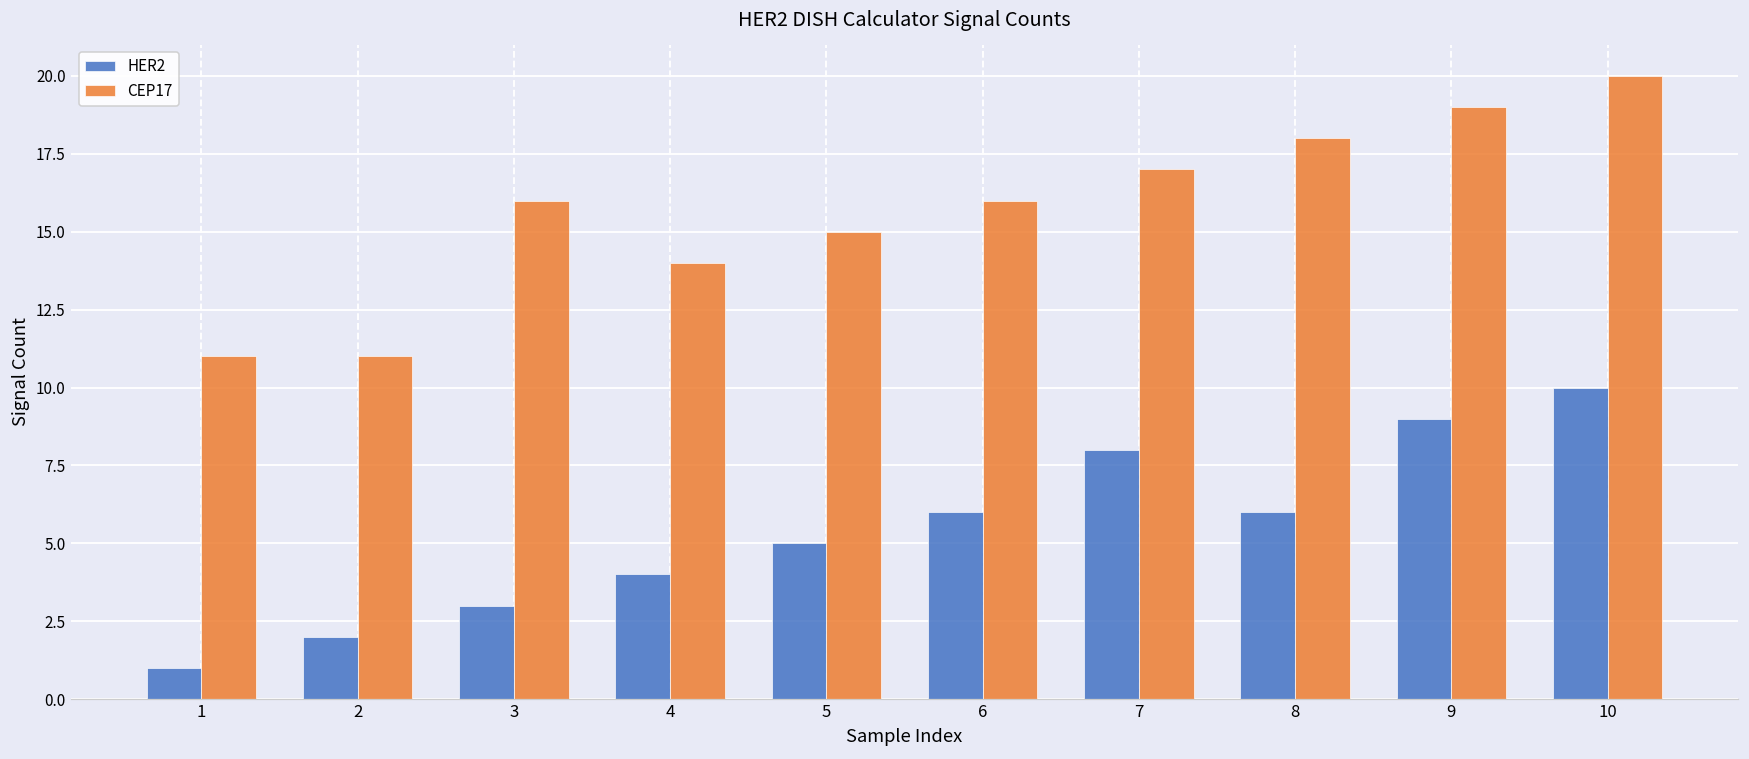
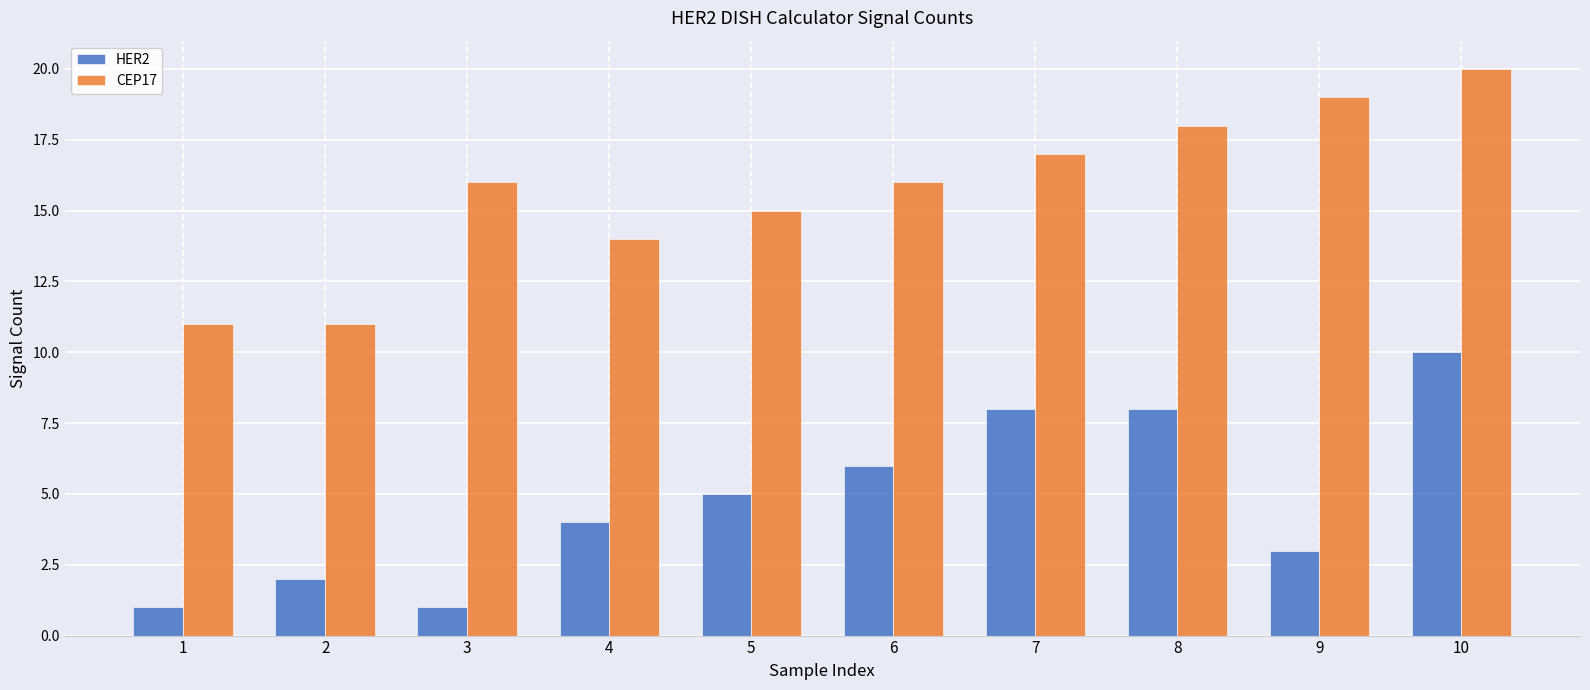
  {
    "HER2": {
      "1": 1,
      "2": 2,
-     "3": 3,
+     "3": 1,
      "4": 4,
      "5": 5,
      "6": 6,
      "7": 8,
-     "8": 6,
-     "9": 9,
+     "8": 8,
+     "9": 3,
      "10": 10
    },
    "CEP17": {
      "1": 11,
      "2": 11,
      "3": 16,
      "4": 14,
      "5": 15,
      "6": 16,
      "7": 17,
      "8": 18,
      "9": 19,
      "10": 20
    }
  }
